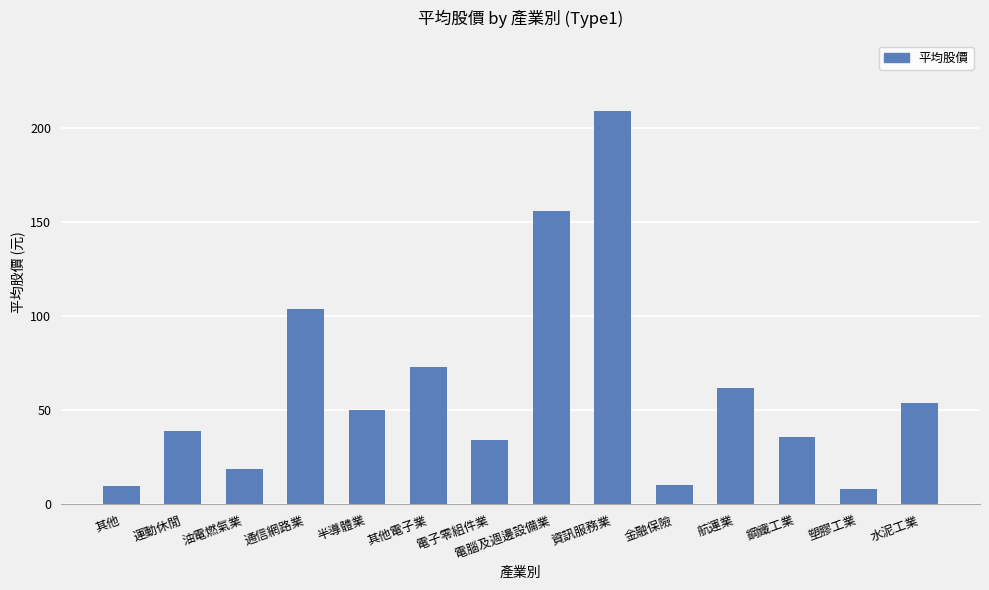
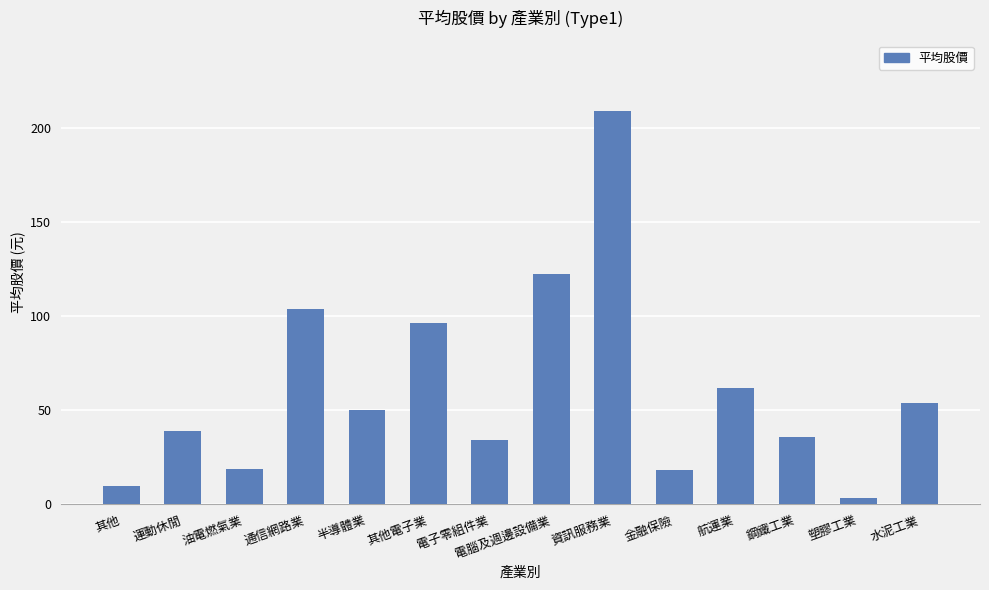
  {
    "其他": 10,
    "運動休閒": 39,
    "油電燃氣業": 19,
    "通信網路業": 104,
    "半導體業": 50,
-   "其他電子業": 73,
+   "其他電子業": 96,
    "電子零組件業": 34,
-   "電腦及週邊設備業": 156,
+   "電腦及週邊設備業": 123,
    "資訊服務業": 209,
-   "金融保險": 10,
+   "金融保險": 18,
    "航運業": 62,
    "鋼鐵工業": 36,
-   "塑膠工業": 8,
+   "塑膠工業": 3,
    "水泥工業": 54
  }
